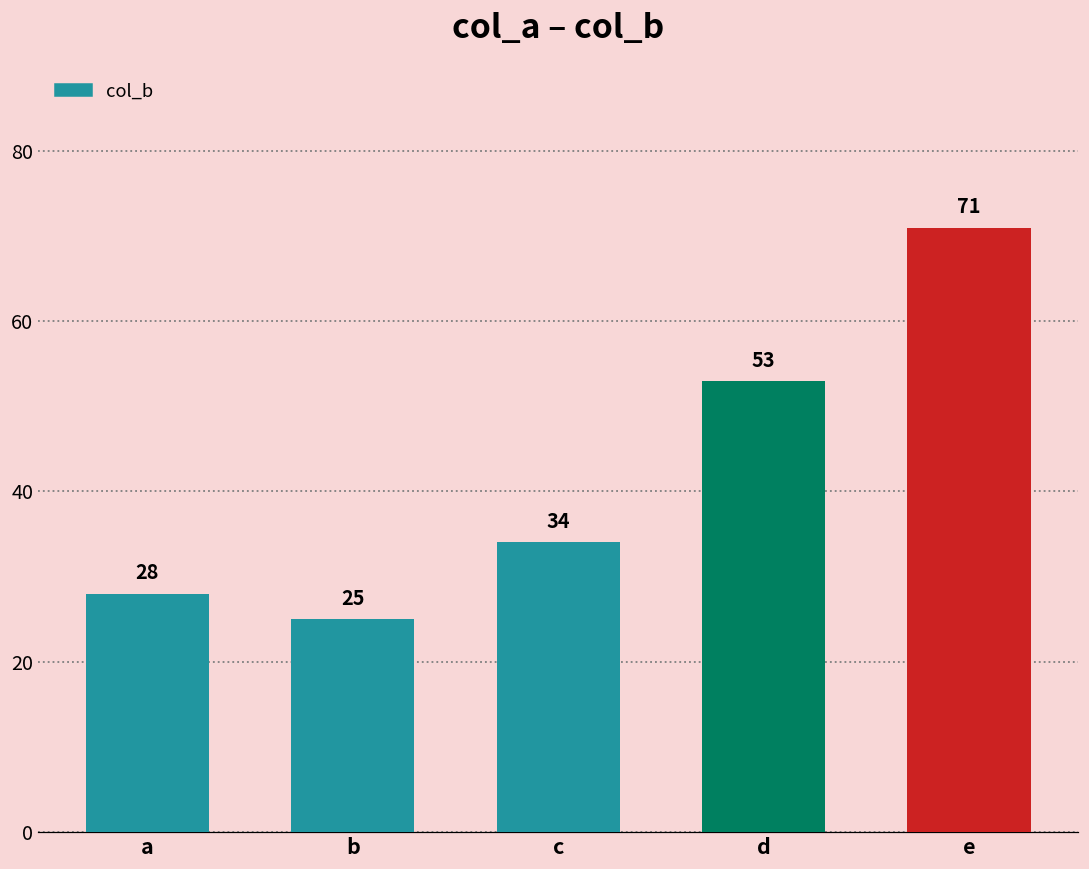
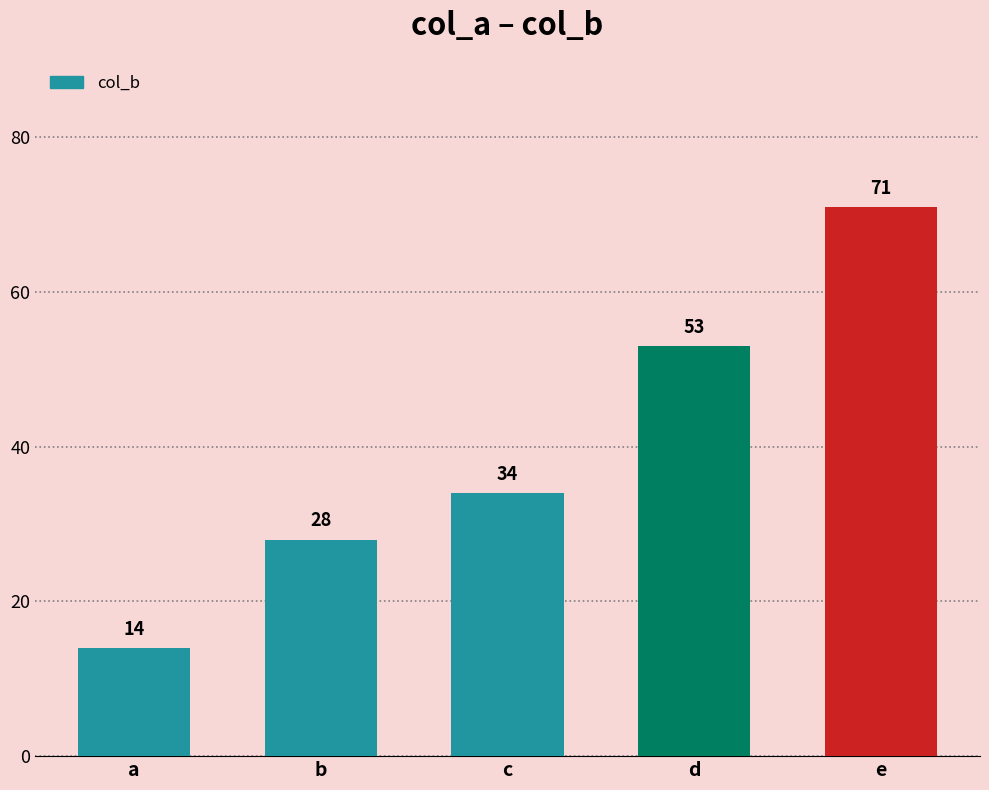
  {
-   "a": 28,
-   "b": 25,
+   "a": 14,
+   "b": 28,
    "c": 34,
    "d": 53,
    "e": 71
  }
